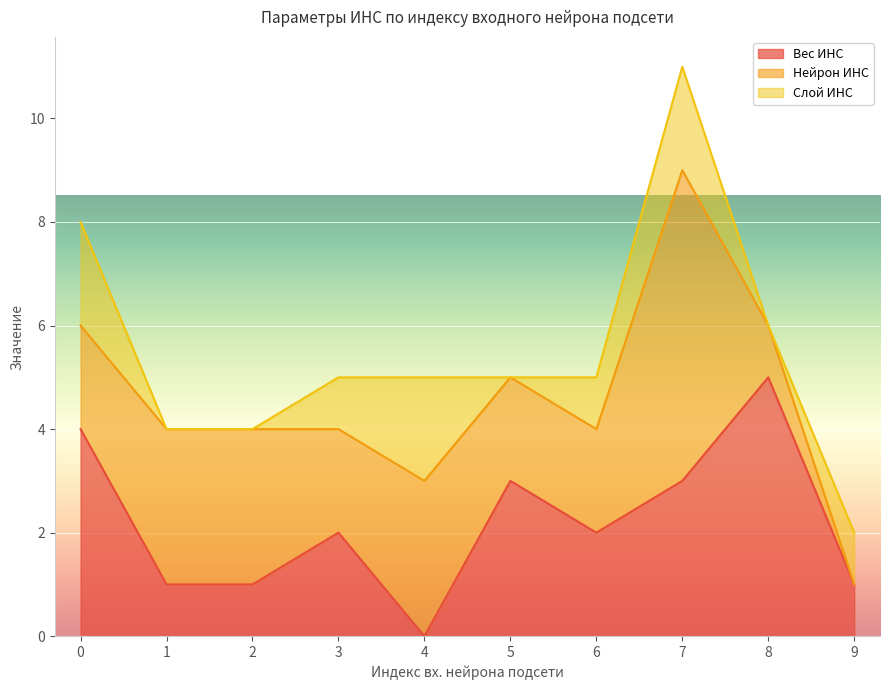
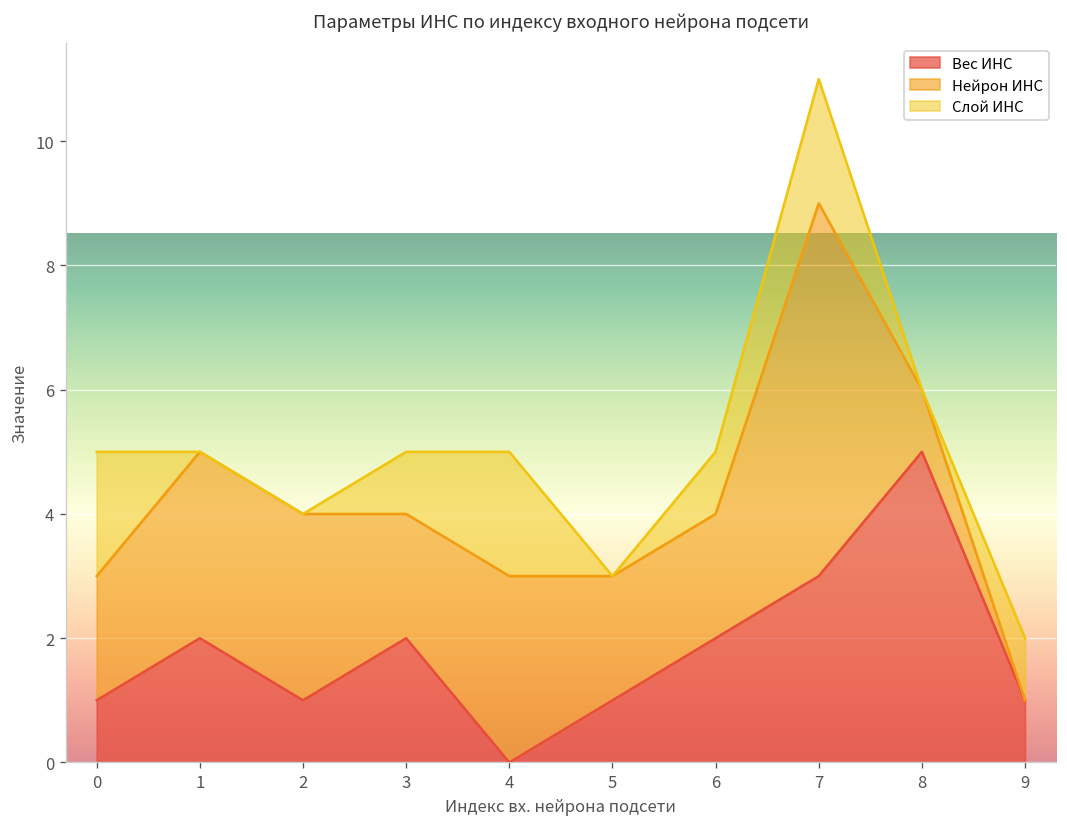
  {
    "Вес ИНС": {
-     "0": 4,
-     "1": 1,
+     "0": 1,
+     "1": 2,
      "2": 1,
      "3": 2,
      "4": 0,
-     "5": 3,
+     "5": 1,
      "6": 2,
      "7": 3,
      "8": 5
    }
  }
